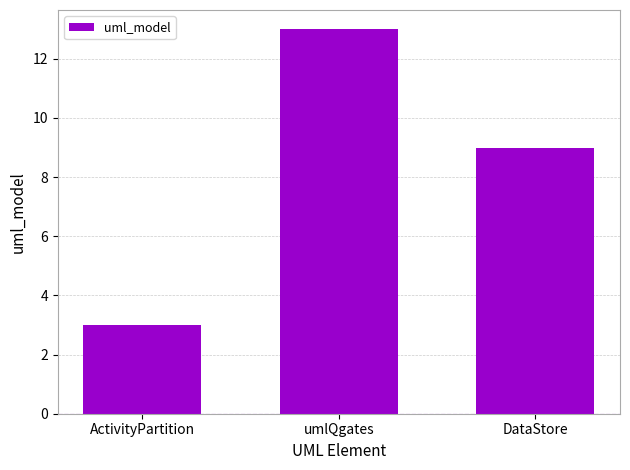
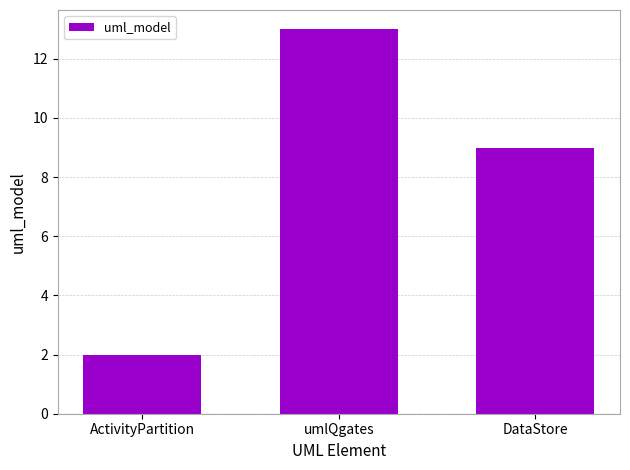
  {
-   "ActivityPartition": 3,
+   "ActivityPartition": 2,
    "umlQgates": 13,
    "DataStore": 9
  }
